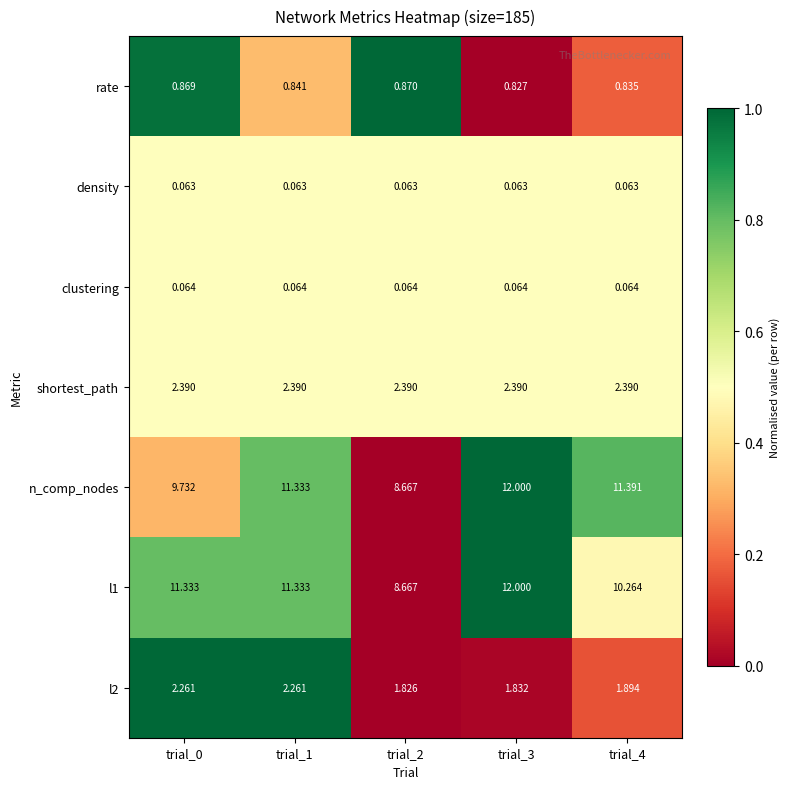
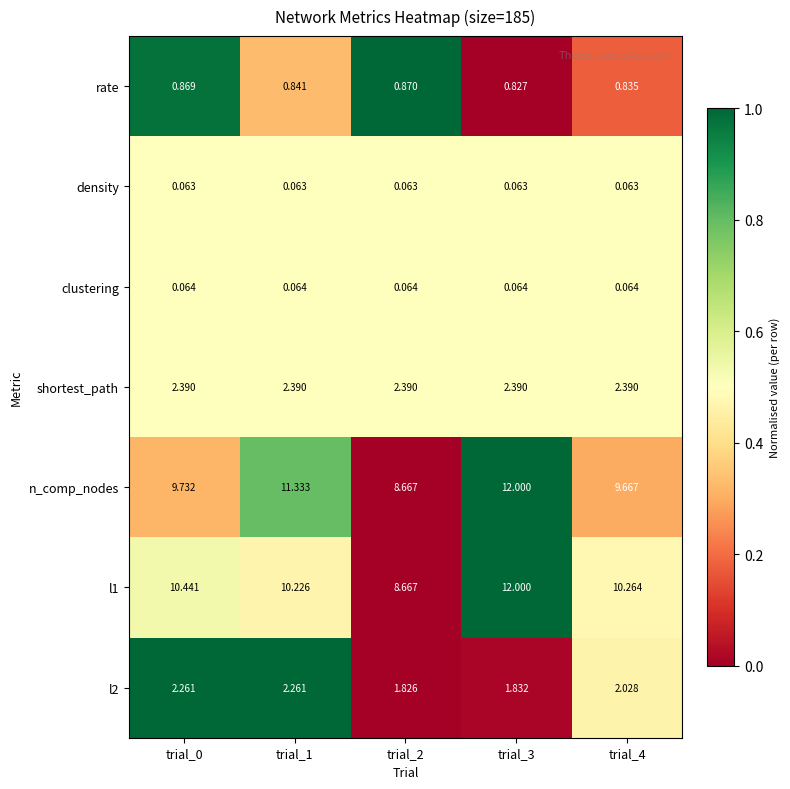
  {
    "rate": {
      "trial_0": 0.869,
      "trial_1": 0.841,
      "trial_2": 0.870,
      "trial_3": 0.827
    },
    "density": {
      "trial_0": 0.063,
      "trial_1": 0.063,
      "trial_2": 0.063,
      "trial_3": 0.063,
      "trial_4": 0.063
    },
    "clustering": {
      "trial_0": 0.064,
      "trial_1": 0.064,
      "trial_2": 0.064,
      "trial_3": 0.064,
      "trial_4": 0.064
    },
    "shortest_path": {
      "trial_0": 2.390,
      "trial_1": 2.390,
      "trial_2": 2.390,
      "trial_3": 2.390,
      "trial_4": 2.390
    },
    "n_comp_nodes": {
      "trial_0": 9.732,
      "trial_1": 11.333,
      "trial_2": 8.667,
      "trial_3": 12.000,
-     "trial_4": 11.391
+     "trial_4": 9.667
    },
    "l1": {
-     "trial_0": 11.333,
-     "trial_1": 11.333,
+     "trial_0": 10.441,
+     "trial_1": 10.226,
      "trial_2": 8.667,
      "trial_3": 12.000,
      "trial_4": 10.264
    },
    "l2": {
      "trial_0": 2.261,
      "trial_1": 2.261,
      "trial_2": 1.826,
      "trial_3": 1.832,
-     "trial_4": 1.894
+     "trial_4": 2.028
    }
  }
